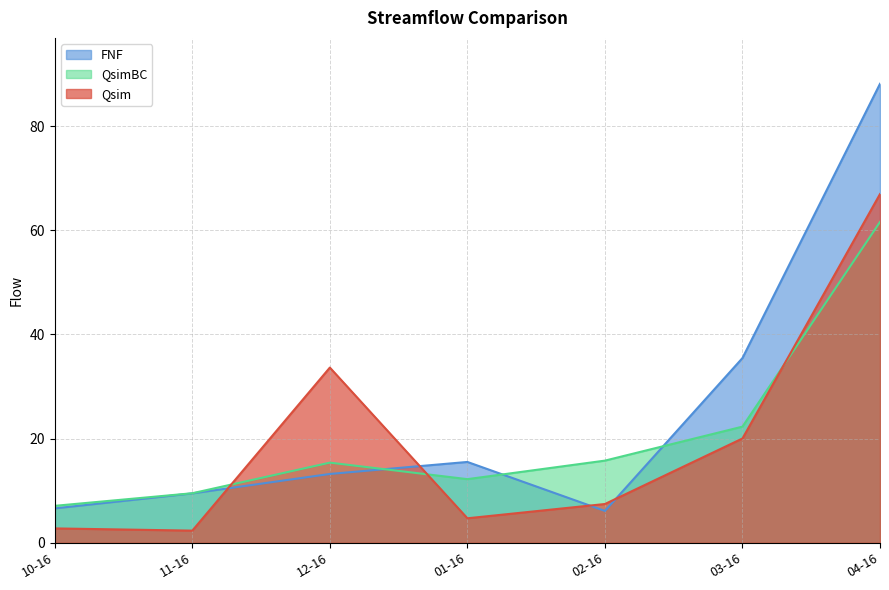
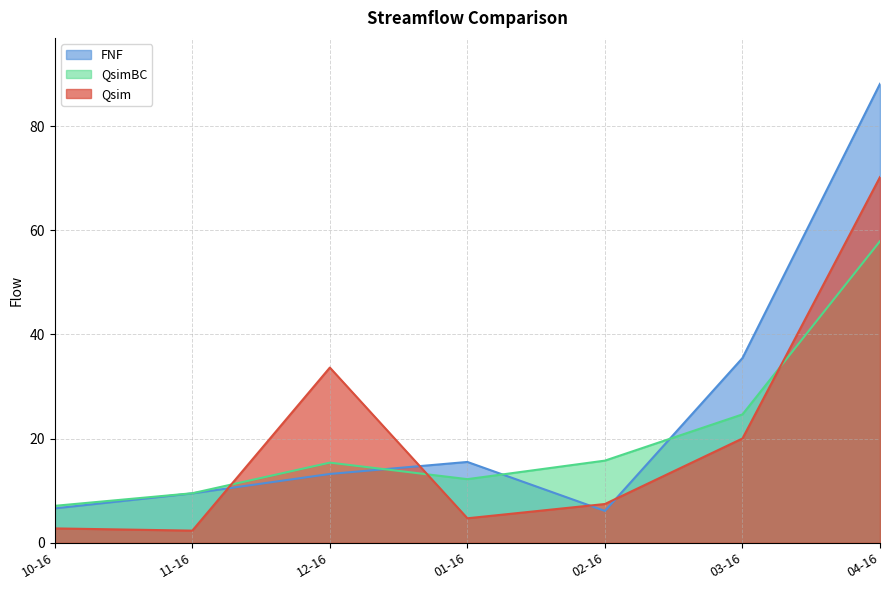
  {
    "FNF": {
      "10-16": 7,
      "12-16": 13,
      "01-16": 16,
      "02-16": 6,
      "03-16": 35,
      "04-16": 88
    },
    "QsimBC": {
      "10-16": 7,
      "12-16": 15,
      "01-16": 12,
      "02-16": 16,
-     "03-16": 22,
-     "04-16": 62
+     "03-16": 25,
+     "04-16": 58
    },
    "Qsim": {
      "10-16": 3,
      "11-16": 2,
      "12-16": 34,
      "01-16": 5,
      "02-16": 7,
      "03-16": 20,
-     "04-16": 67
+     "04-16": 70
    }
  }
